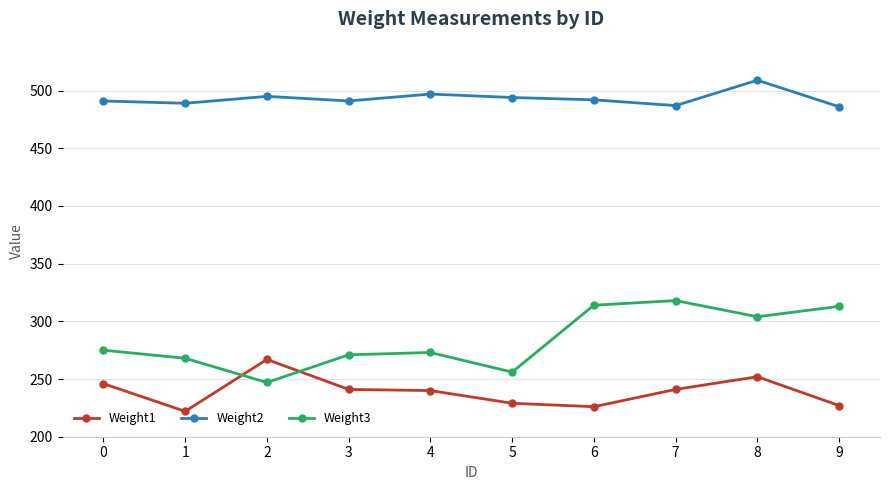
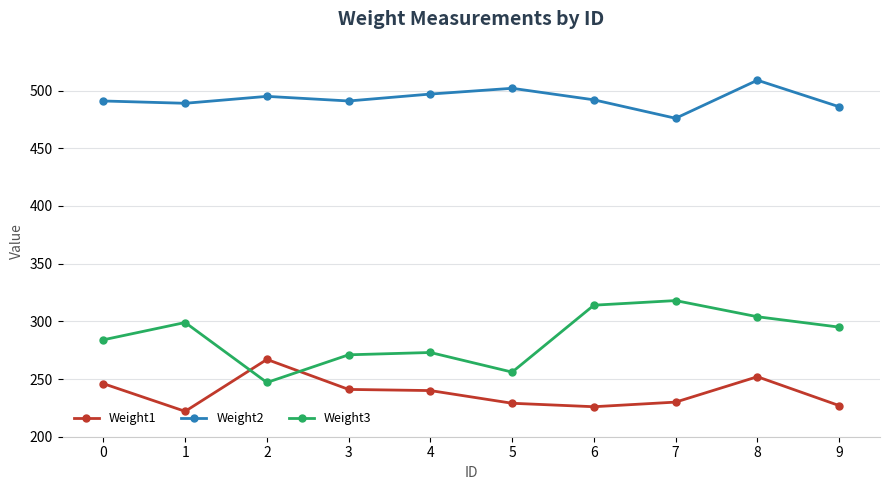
  {
    "Weight1": {
      "0": 246,
      "1": 222,
      "2": 267,
      "3": 241,
      "4": 240,
      "5": 229,
      "6": 226,
-     "7": 241,
+     "7": 230,
      "8": 252,
      "9": 227
    },
    "Weight2": {
      "0": 491,
      "1": 489,
      "2": 495,
      "3": 491,
      "4": 497,
-     "5": 494,
+     "5": 502,
      "6": 492,
-     "7": 487,
+     "7": 476,
      "8": 509,
      "9": 486
    },
    "Weight3": {
-     "0": 275,
-     "1": 268,
+     "0": 284,
+     "1": 299,
      "2": 247,
      "3": 271,
      "4": 273,
      "5": 256,
      "6": 314,
      "7": 318,
      "8": 304,
-     "9": 313
+     "9": 295
    }
  }
